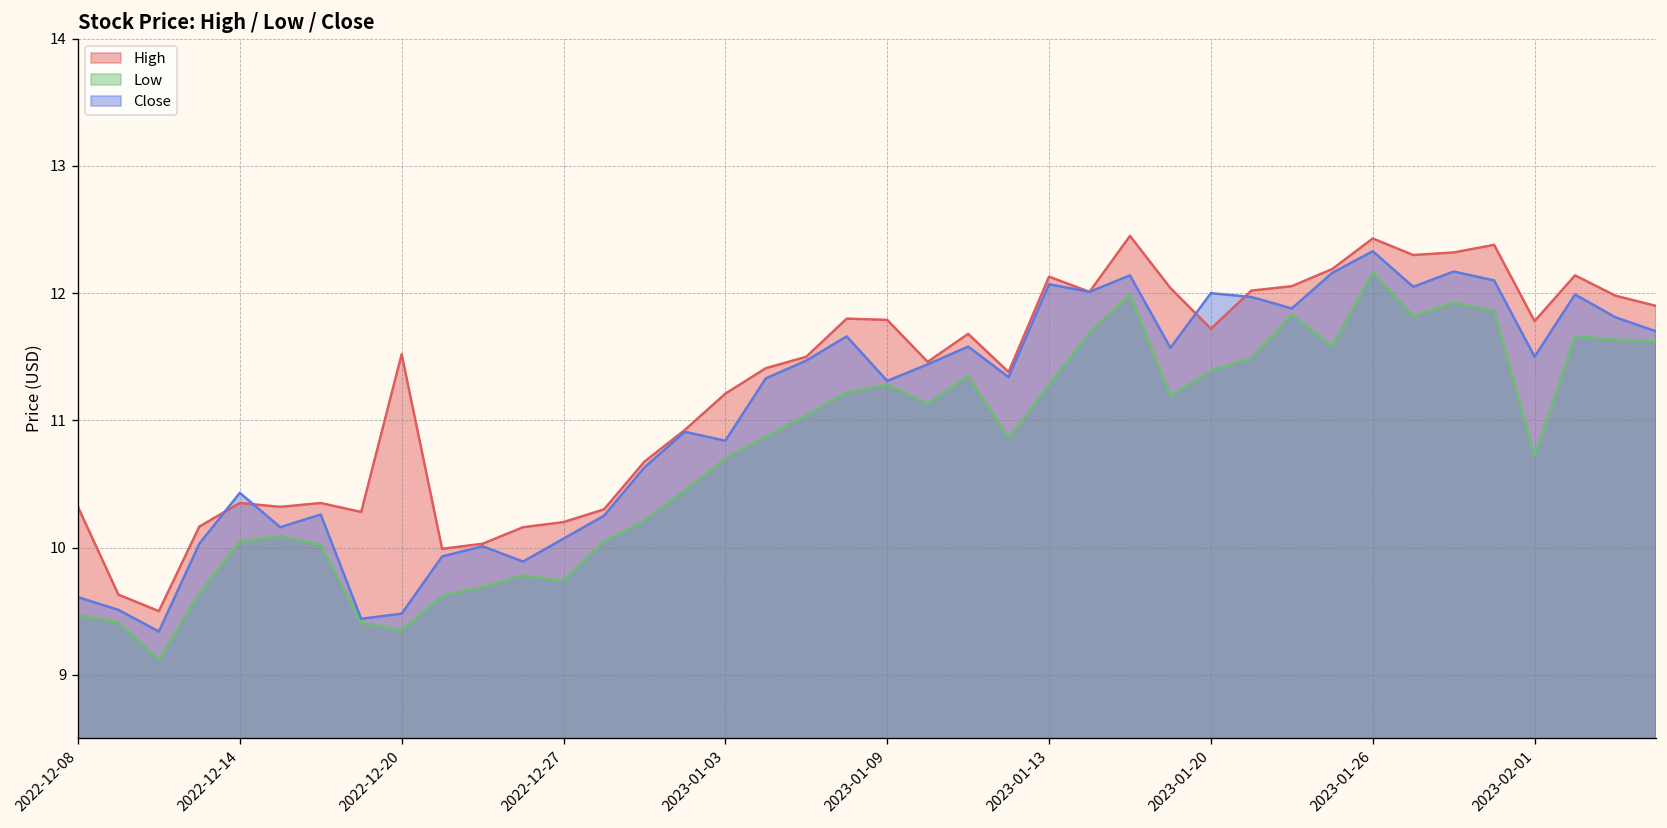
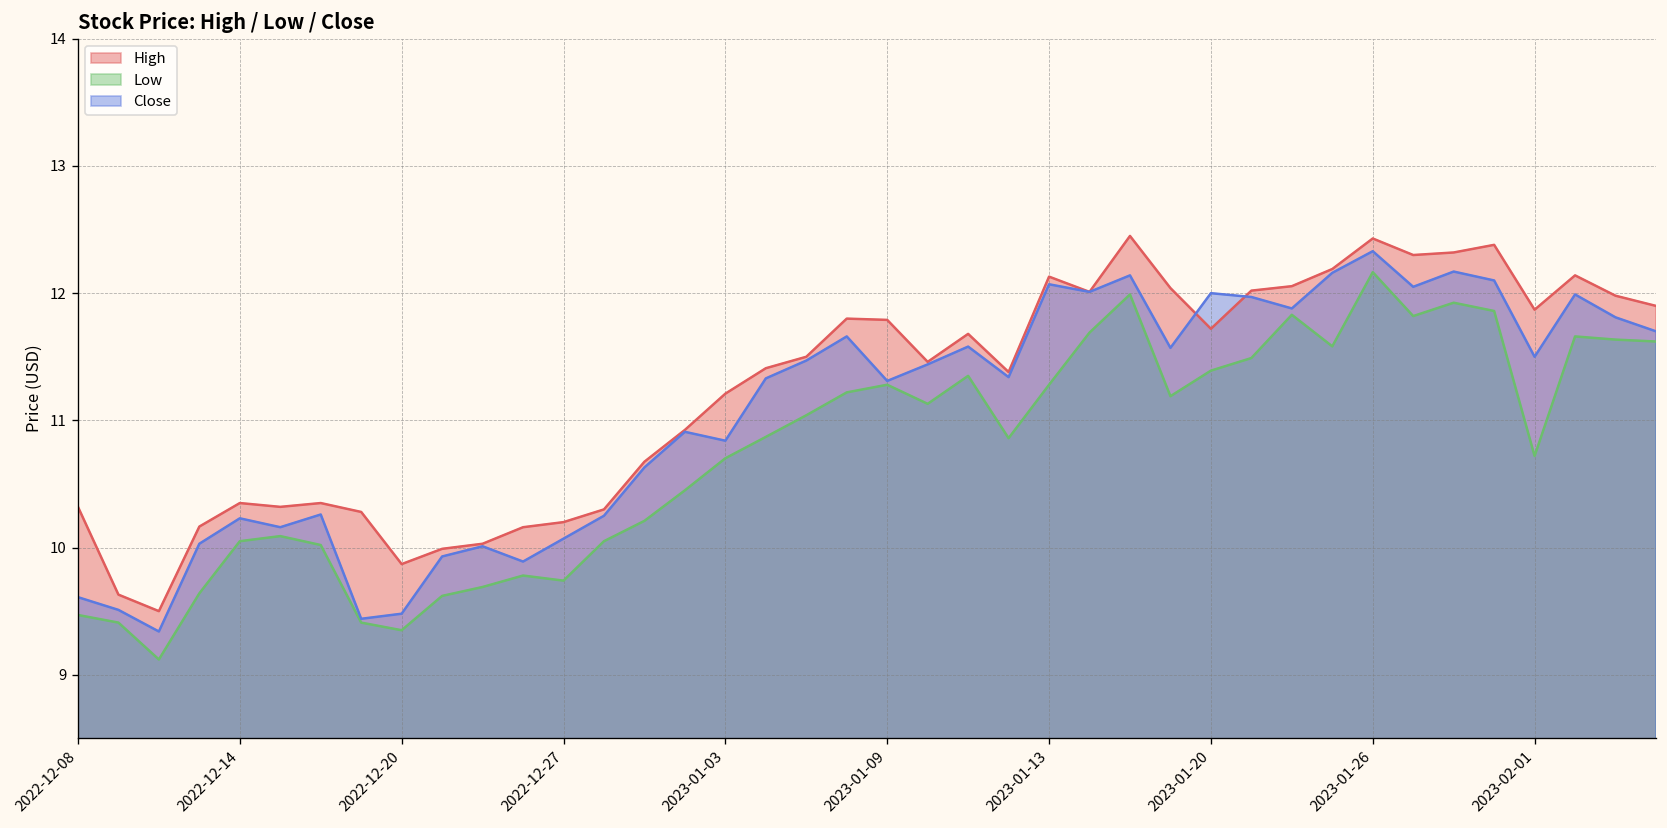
  {
    "High": {
      "2022-12-08": 10.32,
      "2022-12-14": 10.35,
-     "2022-12-20": 11.52,
+     "2022-12-20": 9.87,
      "2022-12-27": 10.20,
      "2023-01-03": 11.21,
      "2023-01-09": 11.79,
      "2023-01-13": 12.13,
      "2023-01-20": 11.72,
      "2023-01-26": 12.43,
-     "2023-02-01": 11.78
+     "2023-02-01": 11.87
    },
    "Low": {
      "2022-12-08": 9.47,
      "2022-12-14": 10.05,
      "2022-12-20": 9.35,
      "2022-12-27": 9.74,
      "2023-01-03": 10.70,
      "2023-01-09": 11.28,
      "2023-01-13": 11.28,
      "2023-01-20": 11.39,
      "2023-01-26": 12.17,
      "2023-02-01": 10.72
    },
    "Close": {
      "2022-12-08": 9.61,
-     "2022-12-14": 10.43,
+     "2022-12-14": 10.23,
      "2022-12-20": 9.48,
      "2022-12-27": 10.07,
      "2023-01-03": 10.84,
      "2023-01-09": 11.31,
      "2023-01-13": 12.07,
      "2023-01-20": 12.00,
      "2023-01-26": 12.33,
      "2023-02-01": 11.50
    }
  }
